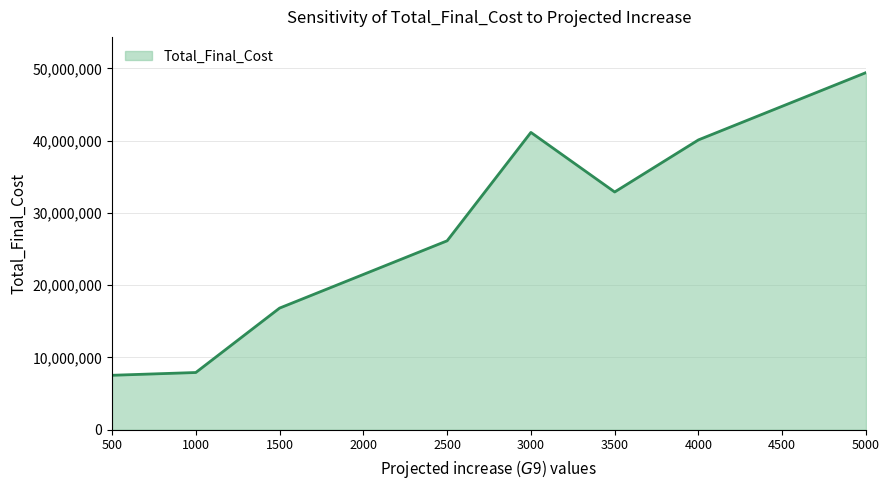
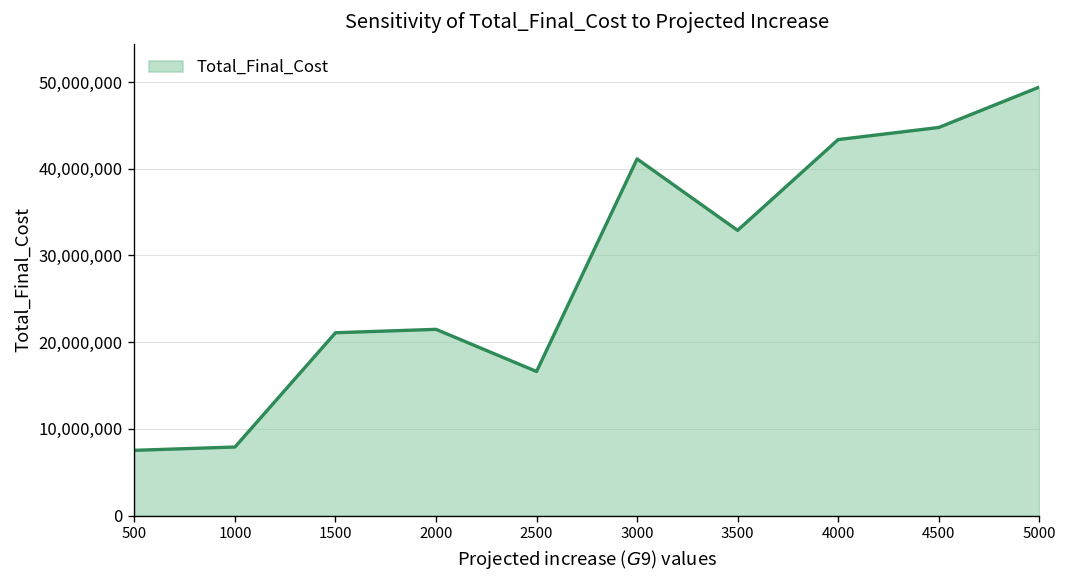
  {
    "500": "8,000,000",
    "1000": "8,000,000",
-   "1500": "17,000,000",
+   "1500": "21,000,000",
    "2000": "21,000,000",
-   "2500": "26,000,000",
+   "2500": "17,000,000",
    "3000": "41,000,000",
    "3500": "33,000,000",
-   "4000": "40,000,000",
+   "4000": "43,000,000",
    "4500": "45,000,000",
    "5000": "49,000,000"
  }
